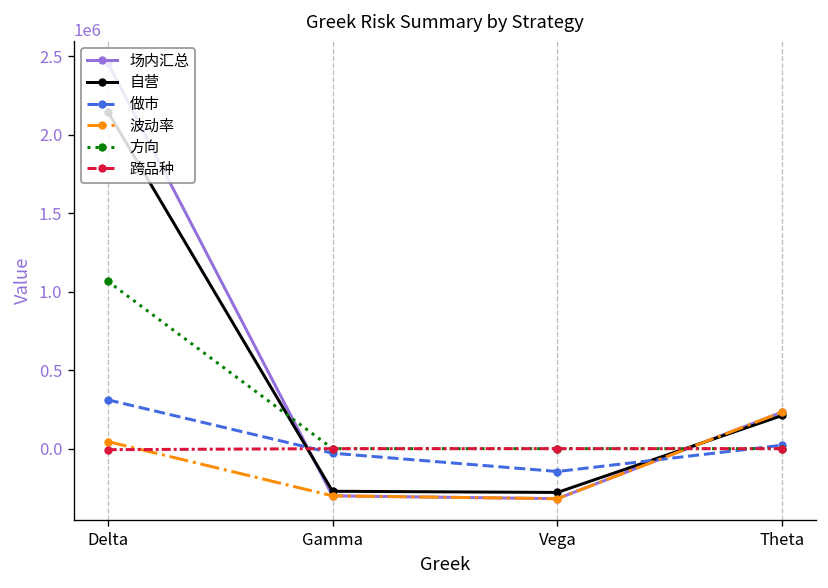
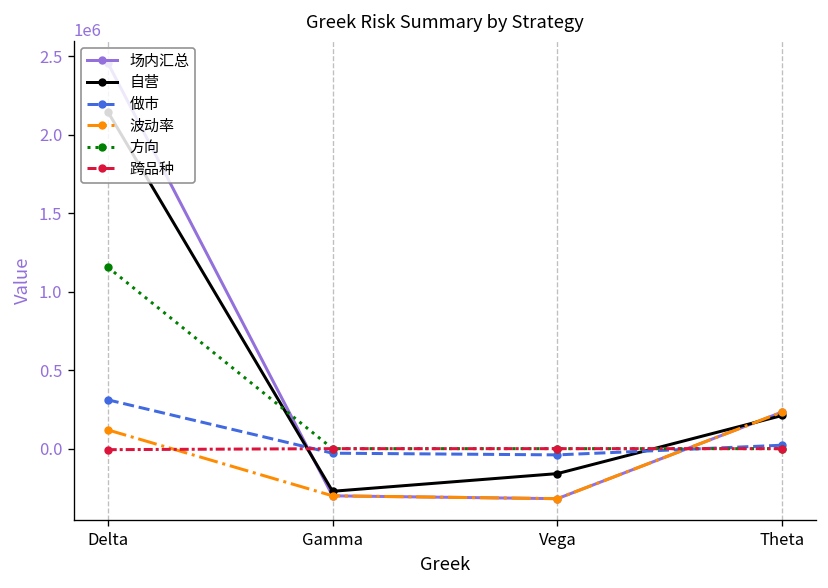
  {
    "自营": {
      "Gamma": -270000,
-     "Vega": -280000,
+     "Vega": -160000,
      "Theta": 210000
    },
    "做市": {
      "Delta": 310000,
      "Gamma": -30000,
-     "Vega": -150000,
+     "Vega": -40000,
      "Theta": 20000
    },
    "波动率": {
-     "Delta": 50000
+     "Delta": 120000
    },
    "方向": {
-     "Delta": 1070000
+     "Delta": 1160000
    },
    "跨品种": {
      "Delta": -10000
    }
  }
